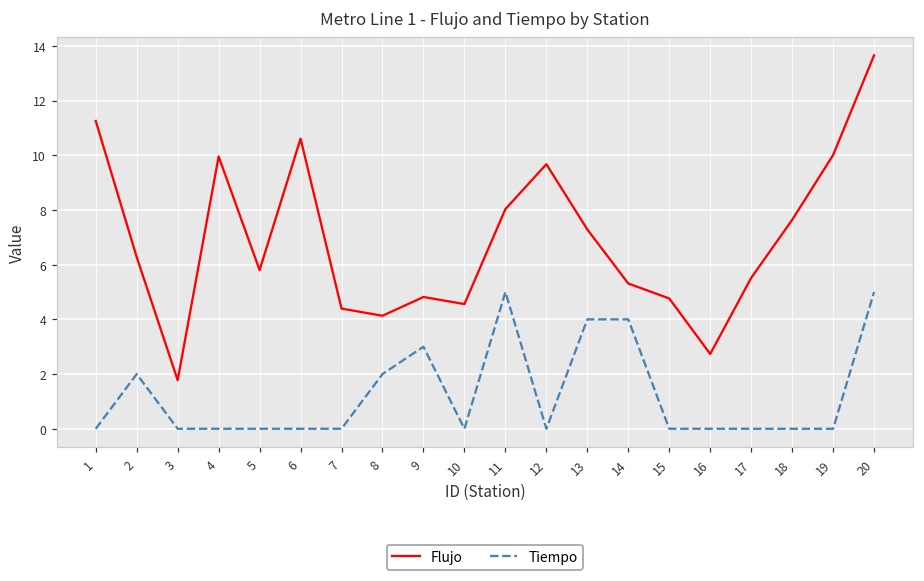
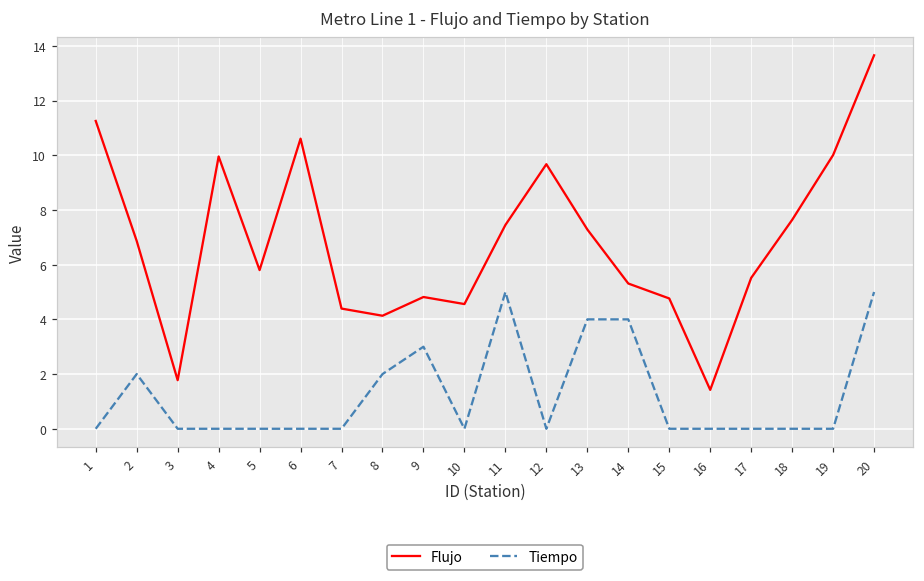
  {
    "Flujo": {
      "1": 11.3,
-     "2": 6.3,
+     "2": 6.9,
      "3": 1.8,
      "4": 10.0,
      "5": 5.8,
      "6": 10.6,
      "7": 4.4,
      "8": 4.1,
      "9": 4.8,
      "10": 4.6,
-     "11": 8.0,
+     "11": 7.5,
      "12": 9.7,
      "13": 7.3,
      "14": 5.3,
      "15": 4.8,
-     "16": 2.7,
+     "16": 1.4,
      "17": 5.5,
      "18": 7.6,
      "19": 10.0,
      "20": 13.7
    },
    "Tiempo": {
      "1": 0.0,
      "2": 2.0,
      "3": 0.0,
      "4": 0.0,
      "5": 0.0,
      "6": 0.0,
      "7": 0.0,
      "8": 2.0,
      "9": 3.0,
      "10": 0.0,
      "11": 5.0,
      "12": 0.0,
      "13": 4.0,
      "14": 4.0,
      "15": 0.0,
      "16": 0.0,
      "17": 0.0,
      "18": 0.0,
      "19": 0.0,
      "20": 5.0
    }
  }
